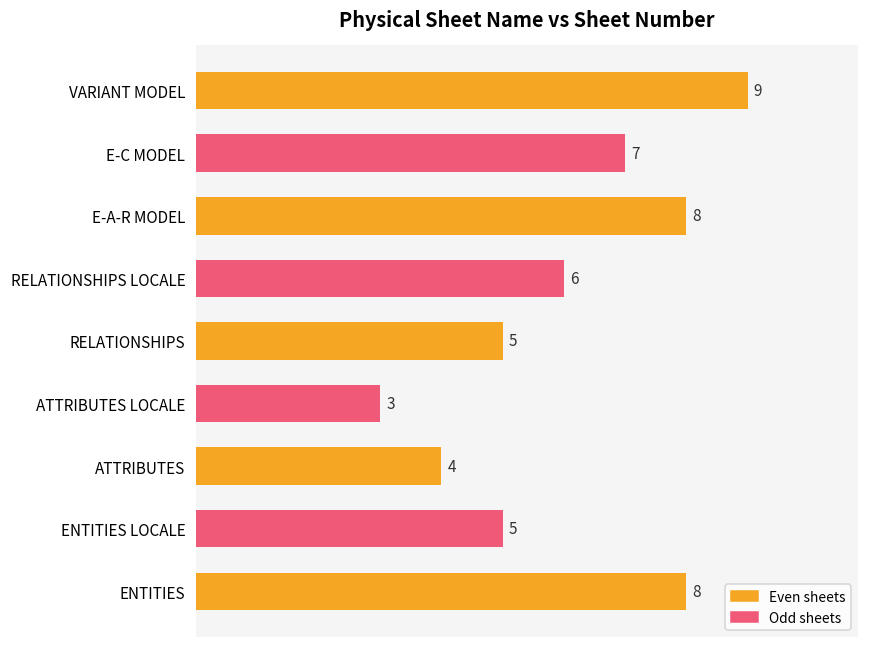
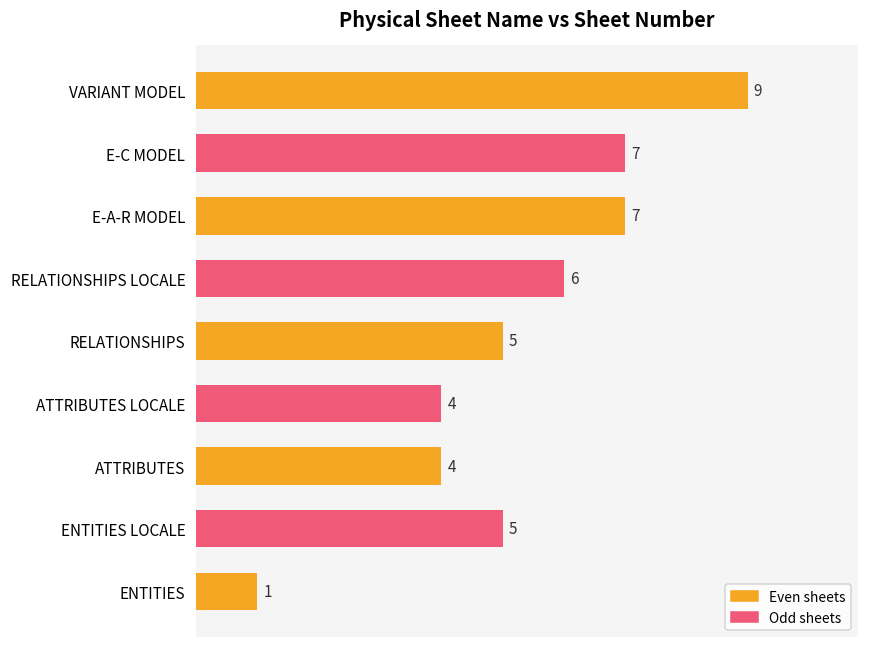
  {
    "VARIANT MODEL": 9,
    "E-C MODEL": 7,
-   "E-A-R MODEL": 8,
+   "E-A-R MODEL": 7,
    "RELATIONSHIPS LOCALE": 6,
    "RELATIONSHIPS": 5,
-   "ATTRIBUTES LOCALE": 3,
+   "ATTRIBUTES LOCALE": 4,
    "ATTRIBUTES": 4,
    "ENTITIES LOCALE": 5,
-   "ENTITIES": 8
+   "ENTITIES": 1
  }
